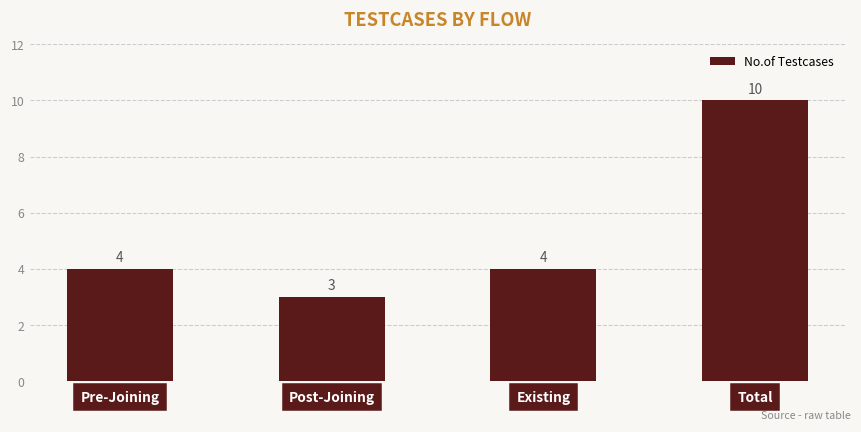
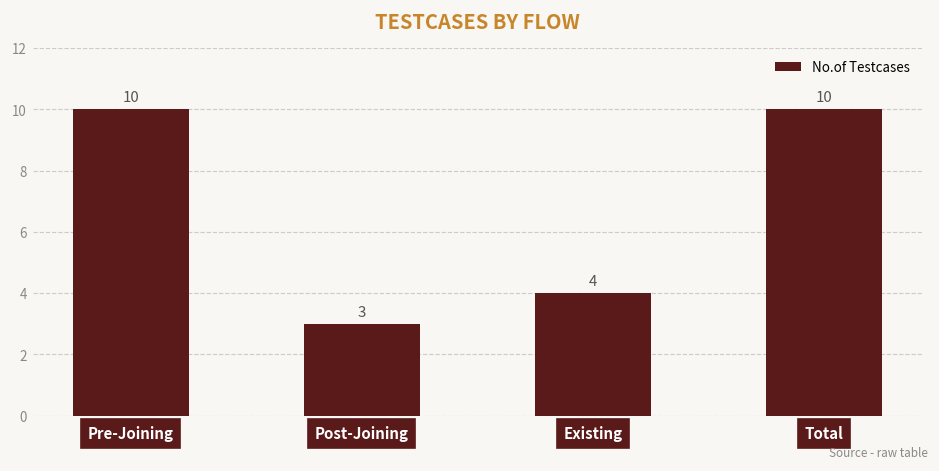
  {
-   "Pre-Joining": 4,
+   "Pre-Joining": 10,
    "Post-Joining": 3,
    "Existing": 4,
    "Total": 10
  }
